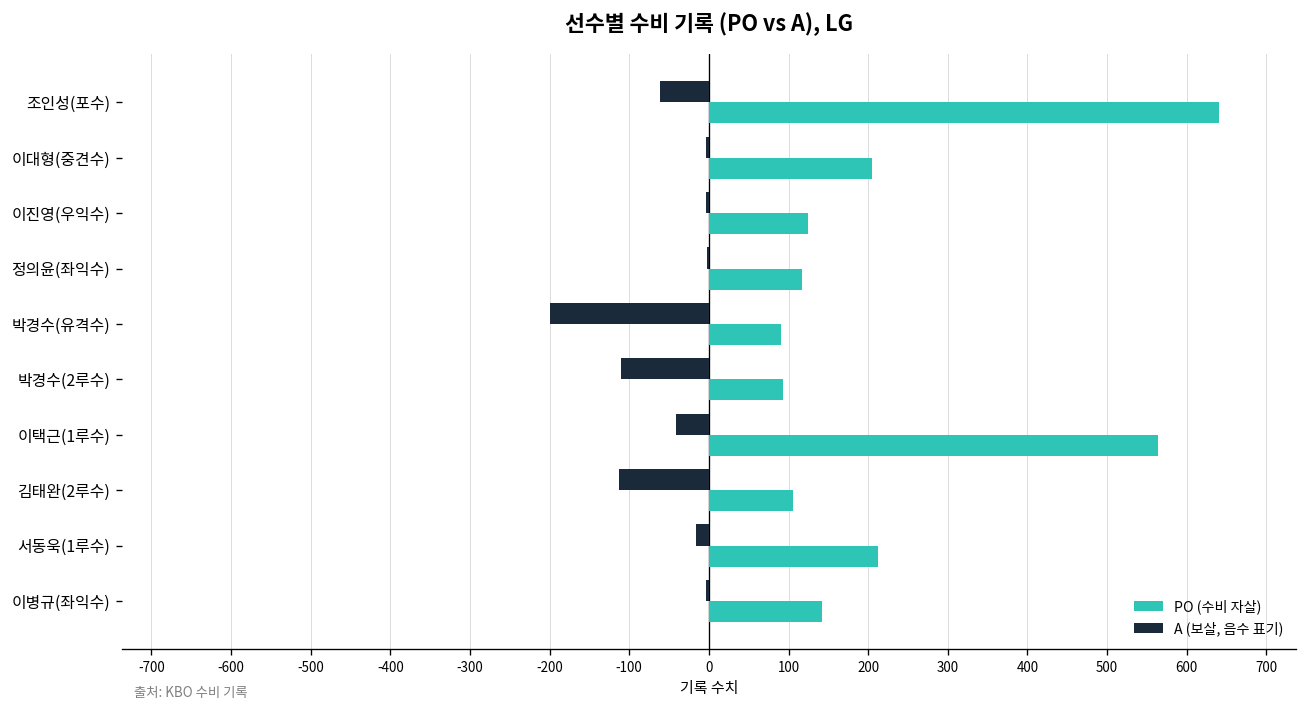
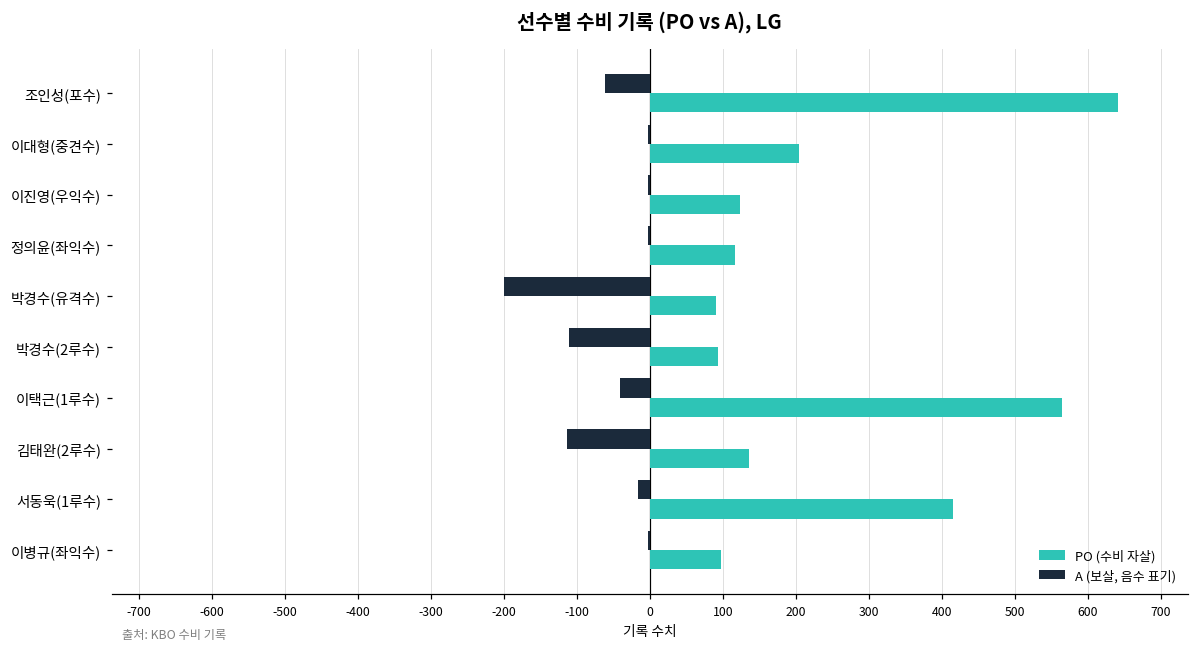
  {
    "PO (수비 자살)": {
      "조인성(포수)": 640,
      "이대형(중견수)": 210,
      "이진영(우익수)": 120,
      "정의윤(좌익수)": 120,
      "박경수(유격수)": 90,
      "박경수(2루수)": 90,
      "이택근(1루수)": 560,
-     "김태완(2루수)": 110,
-     "서동욱(1루수)": 210,
-     "이병규(좌익수)": 140
+     "김태완(2루수)": 140,
+     "서동욱(1루수)": 420,
+     "이병규(좌익수)": 100
    },
    "A (보살, 음수 표기)": {
      "조인성(포수)": -60,
      "박경수(유격수)": -200,
      "박경수(2루수)": -110,
      "이택근(1루수)": -40,
      "김태완(2루수)": -110,
      "서동욱(1루수)": -20
    }
  }
